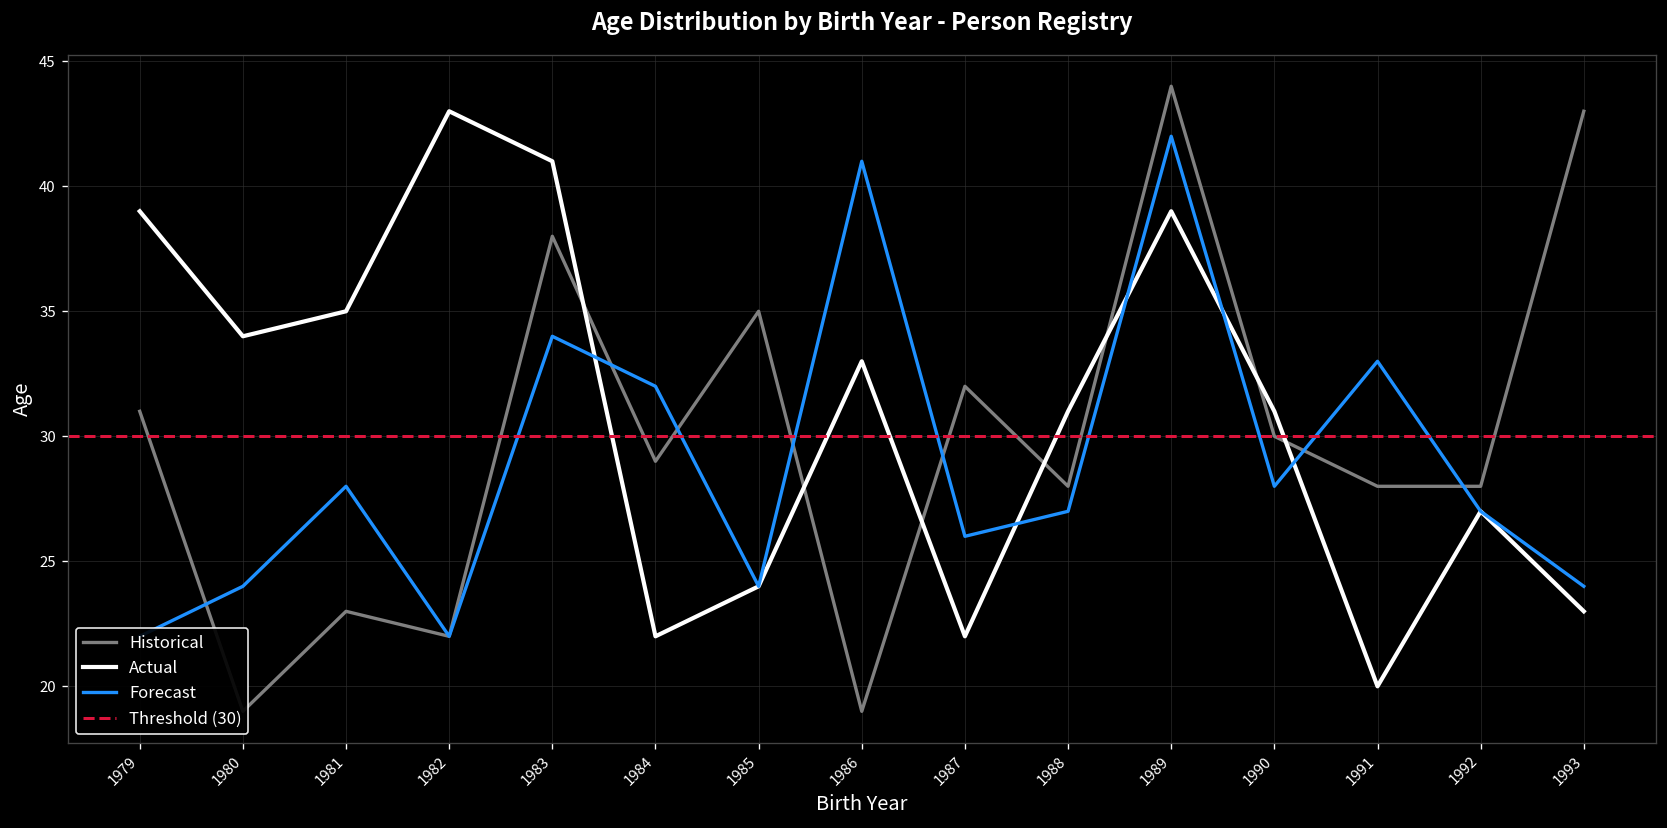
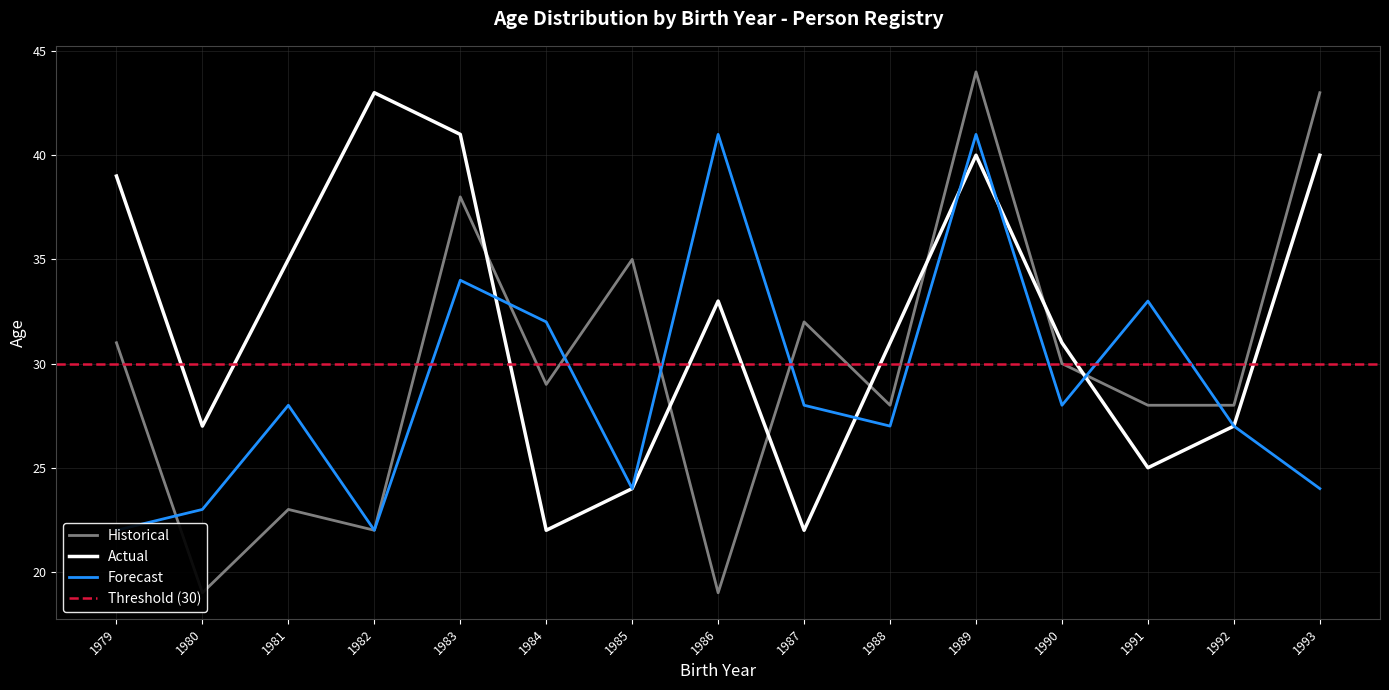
  {
    "Historical": {
      "1979": 31,
      "1981": 23,
      "1983": 38,
      "1984": 29,
      "1985": 35,
      "1986": 19,
      "1987": 32,
      "1988": 28,
      "1989": 44,
      "1990": 30,
      "1991": 28,
      "1992": 28,
      "1993": 43
    },
    "Actual": {
      "1979": 39,
-     "1980": 34,
+     "1980": 27,
      "1981": 35,
      "1982": 43,
      "1983": 41,
      "1984": 22,
      "1986": 33,
      "1987": 22,
      "1988": 31,
-     "1989": 39,
+     "1989": 40,
      "1990": 31,
-     "1991": 20,
-     "1993": 23
+     "1991": 25,
+     "1993": 40
    },
    "Forecast": {
-     "1980": 24,
+     "1980": 23,
      "1981": 28,
      "1983": 34,
      "1984": 32,
      "1986": 41,
-     "1987": 26,
+     "1987": 28,
      "1988": 27,
-     "1989": 42,
+     "1989": 41,
      "1990": 28,
      "1991": 33,
      "1993": 24
    }
  }
